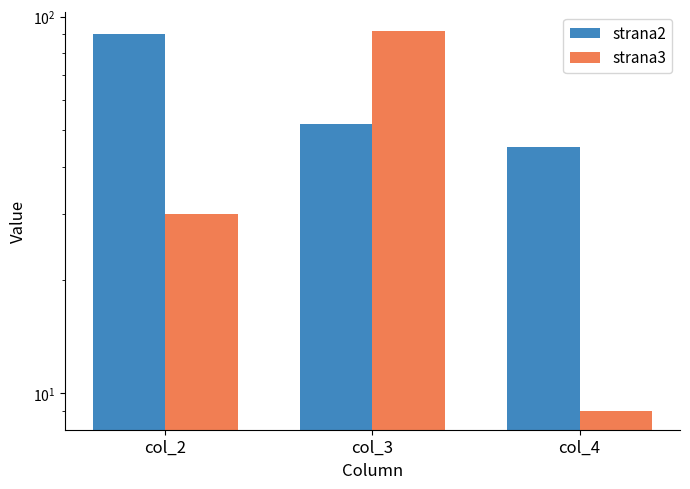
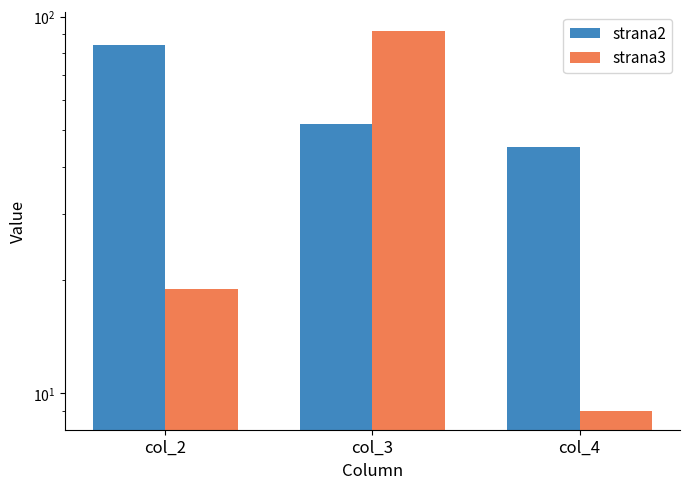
  {
    "strana2": {
-     "col_2": 90,
+     "col_2": 84,
      "col_3": 52,
      "col_4": 45
    },
    "strana3": {
-     "col_2": 30,
+     "col_2": 19,
      "col_3": 92,
      "col_4": 9
    }
  }
